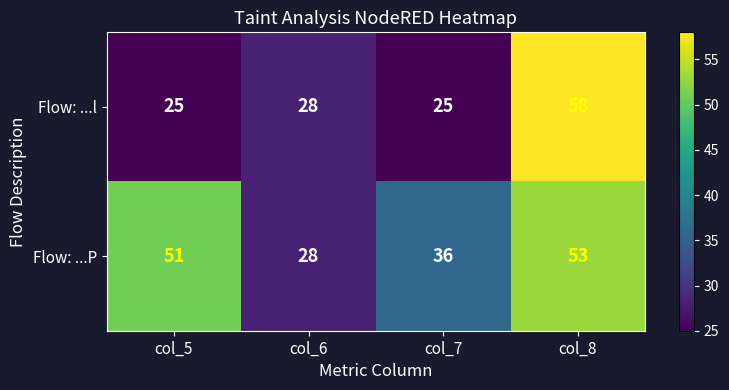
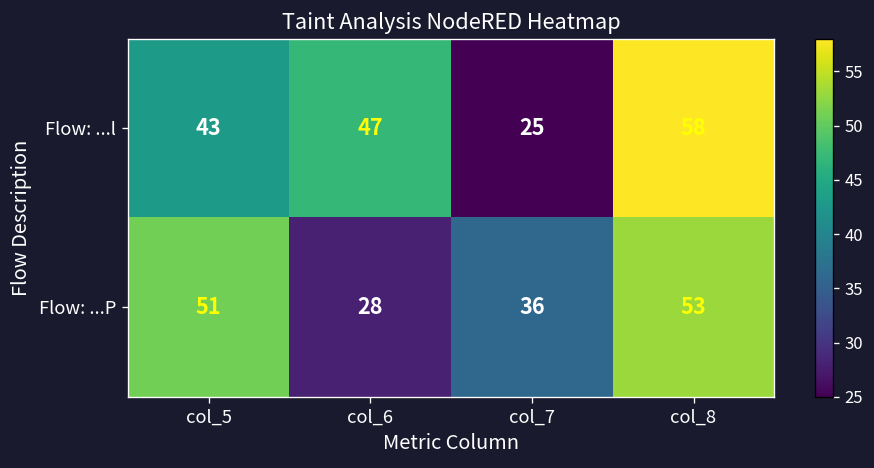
  {
    "Flow: ...l": {
-     "col_5": 25,
-     "col_6": 28,
+     "col_5": 43,
+     "col_6": 47,
      "col_7": 25
    },
    "Flow: ...P": {
      "col_5": 51,
      "col_6": 28,
      "col_7": 36,
      "col_8": 53
    }
  }
